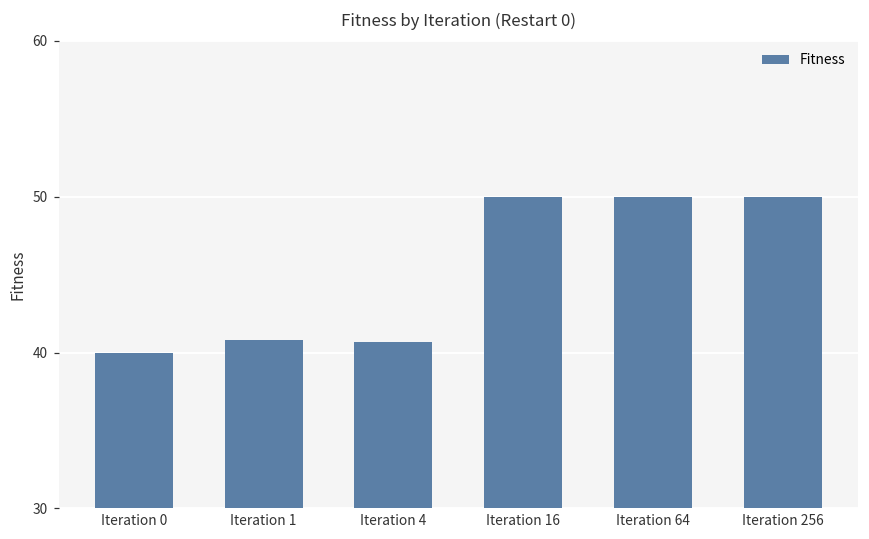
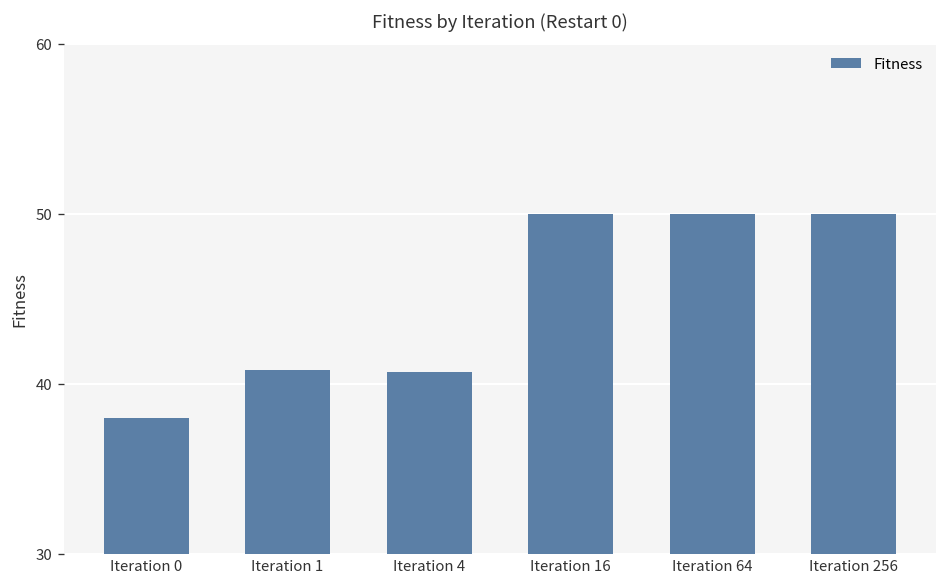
  {
-   "Iteration 0": 40,
+   "Iteration 0": 38,
    "Iteration 1": 40.8,
    "Iteration 4": 40.7,
    "Iteration 16": 50,
    "Iteration 64": 50,
    "Iteration 256": 50
  }
